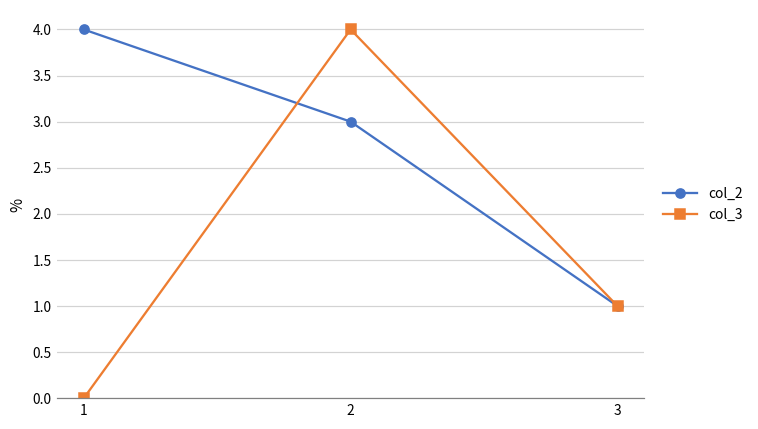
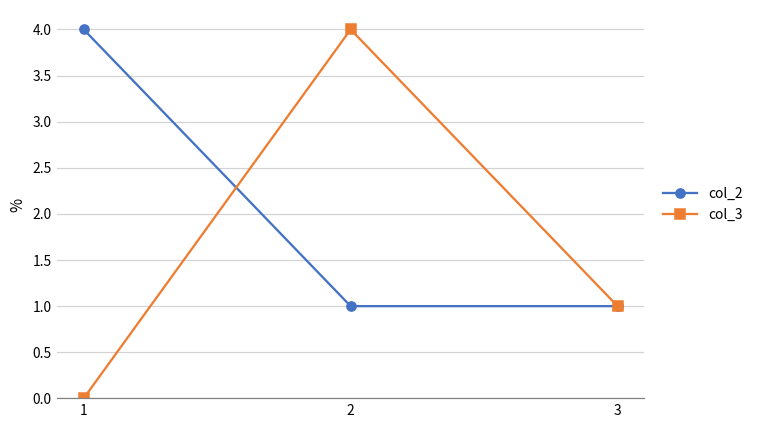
  {
    "col_2": {
      "1": 4,
-     "2": 3
+     "2": 1
    },
    "col_3": {
      "1": 0,
      "2": 4
    }
  }
